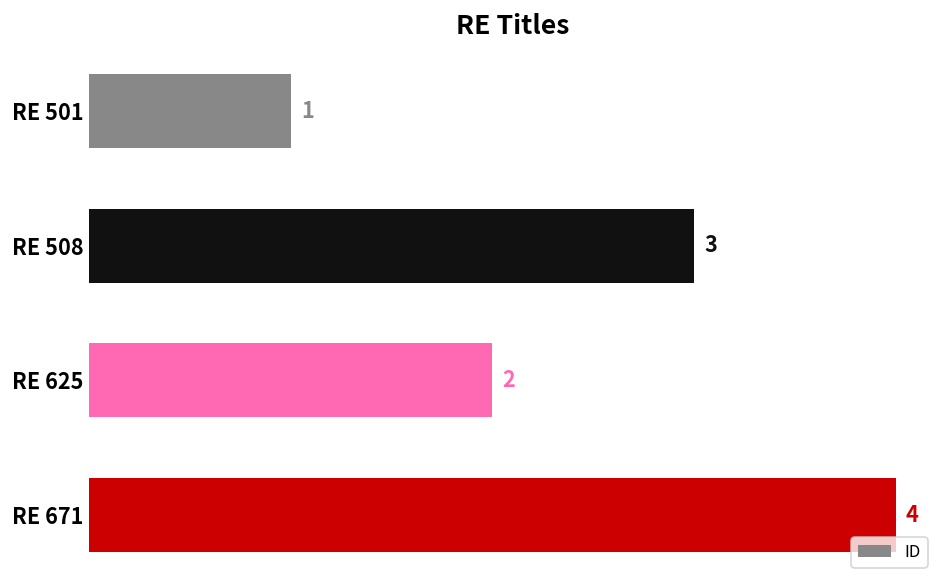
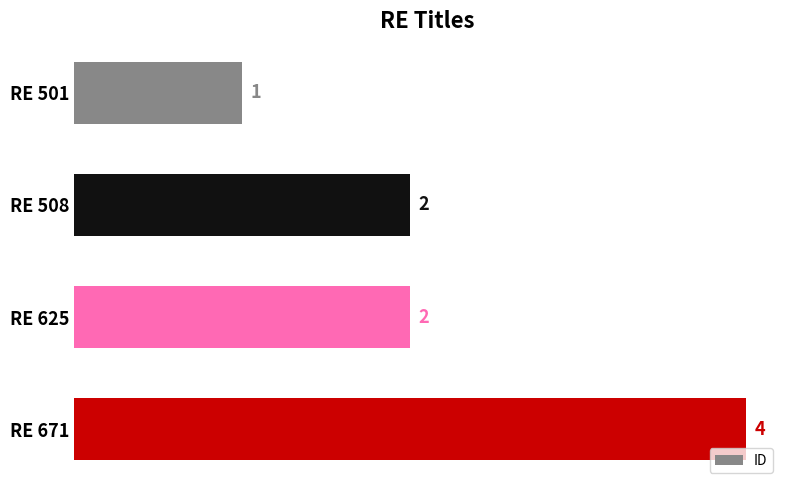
  {
    "RE 501": 1,
-   "RE 508": 3,
+   "RE 508": 2,
    "RE 625": 2,
    "RE 671": 4
  }
